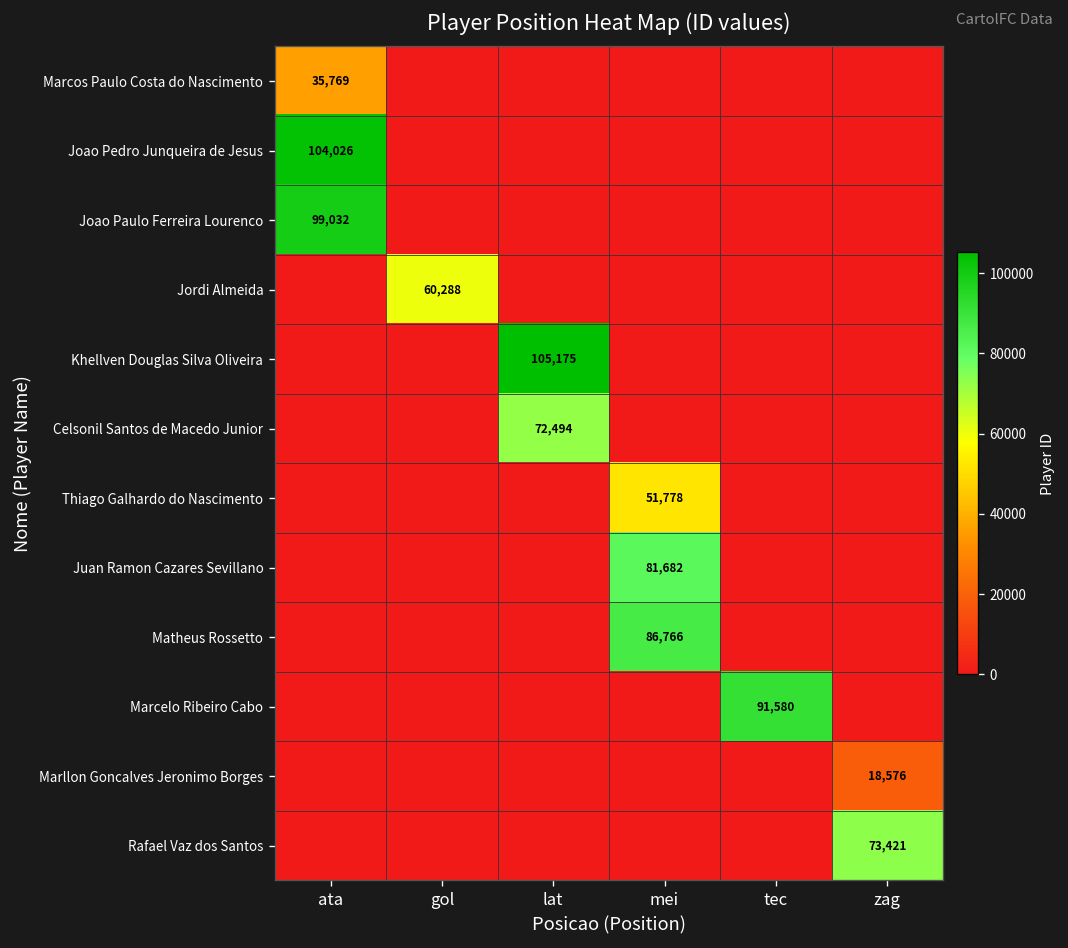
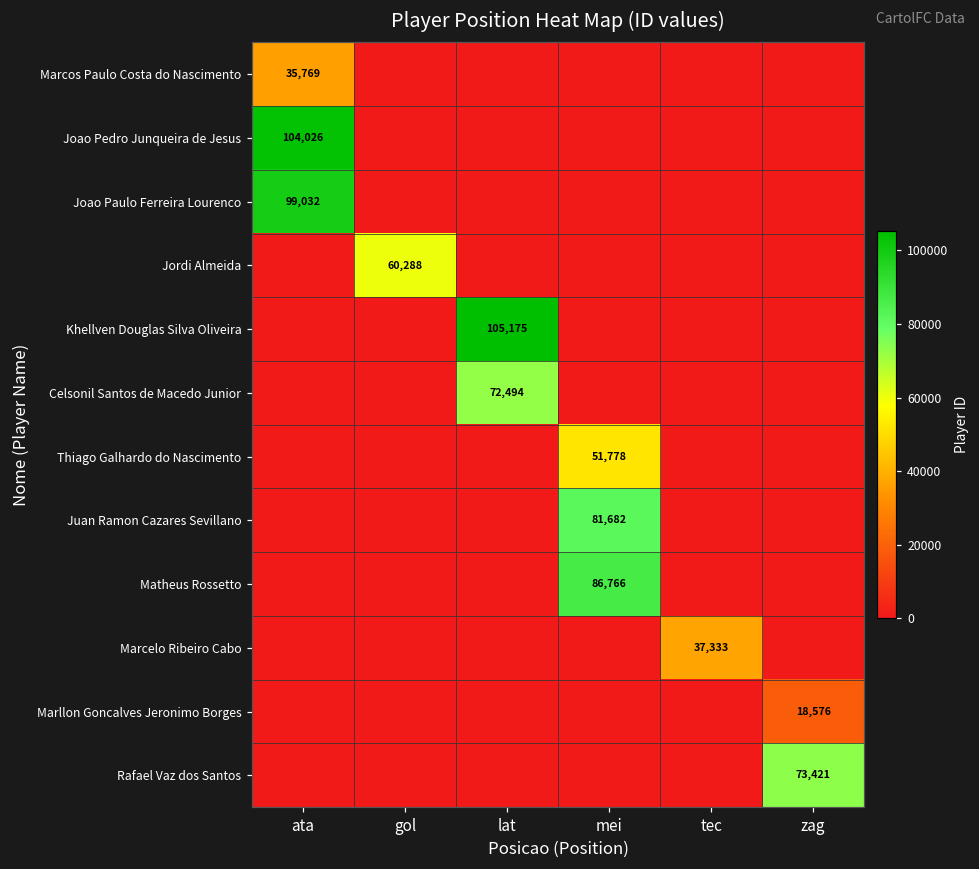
  {
    "Marcos Paulo Costa do Nascimento": {
      "ata": "35,769"
    },
    "Joao Pedro Junqueira de Jesus": {
      "ata": "104,026"
    },
    "Joao Paulo Ferreira Lourenco": {
      "ata": "99,032"
    },
    "Jordi Almeida": {
      "gol": "60,288"
    },
    "Khellven Douglas Silva Oliveira": {
      "lat": "105,175"
    },
    "Celsonil Santos de Macedo Junior": {
      "lat": "72,494"
    },
    "Thiago Galhardo do Nascimento": {
      "mei": "51,778"
    },
    "Juan Ramon Cazares Sevillano": {
      "mei": "81,682"
    },
    "Matheus Rossetto": {
      "mei": "86,766"
    },
    "Marcelo Ribeiro Cabo": {
-     "tec": "91,580"
+     "tec": "37,333"
    },
    "Marllon Goncalves Jeronimo Borges": {
      "zag": "18,576"
    },
    "Rafael Vaz dos Santos": {
      "zag": "73,421"
    }
  }
